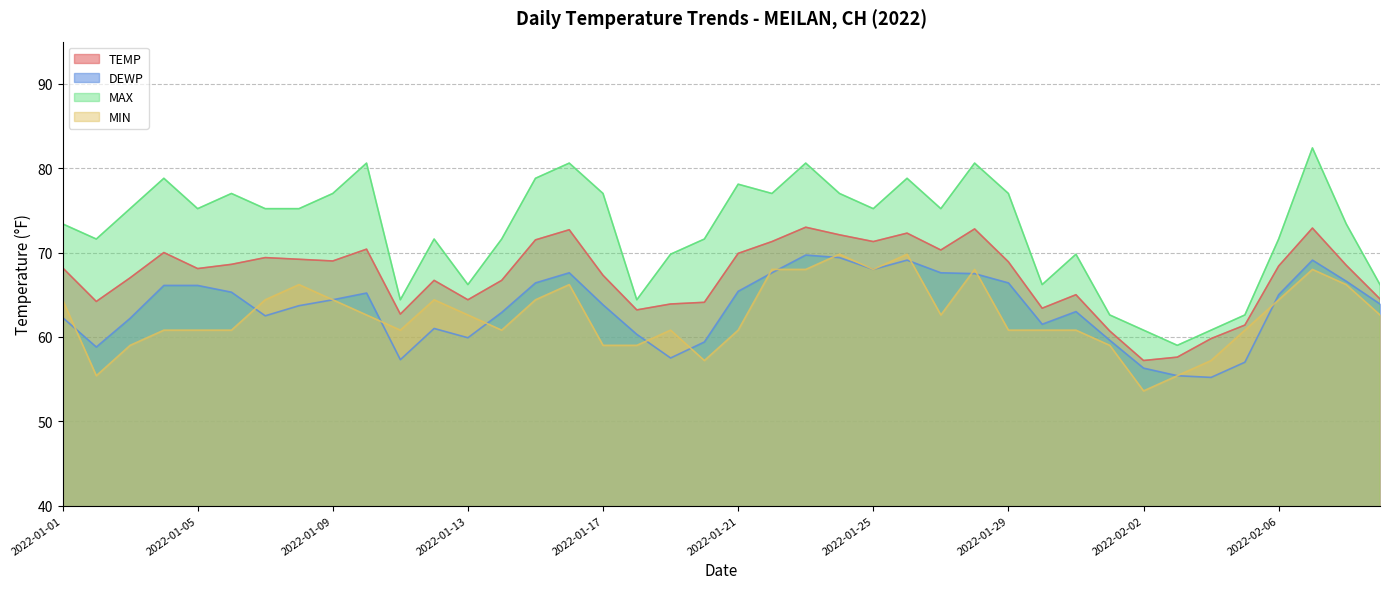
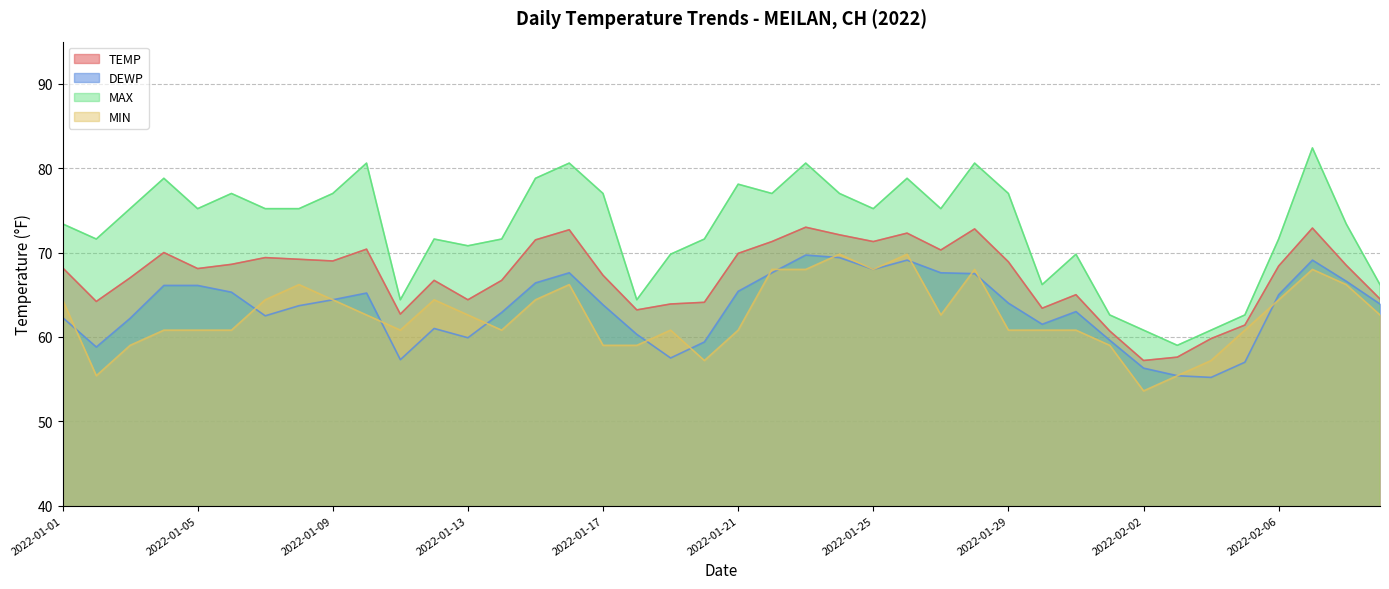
  {
    "TEMP": {
      "2022-01-01": 68,
      "2022-01-05": 68,
      "2022-01-09": 69,
      "2022-01-13": 64,
      "2022-01-17": 67,
      "2022-01-21": 70,
      "2022-01-25": 71,
      "2022-01-29": 69,
      "2022-02-02": 57,
      "2022-02-06": 68
    },
    "DEWP": {
      "2022-01-01": 62,
      "2022-01-05": 66,
      "2022-01-13": 60,
      "2022-01-17": 64,
      "2022-01-21": 65,
-     "2022-01-29": 66,
+     "2022-01-29": 64,
      "2022-02-02": 56,
      "2022-02-06": 65
    },
    "MAX": {
      "2022-01-01": 73,
      "2022-01-05": 75,
      "2022-01-09": 77,
-     "2022-01-13": 66,
+     "2022-01-13": 71,
      "2022-01-17": 77,
      "2022-01-21": 78,
      "2022-01-25": 75,
      "2022-01-29": 77,
      "2022-02-02": 61,
      "2022-02-06": 72
    },
    "MIN": {
      "2022-01-01": 64,
      "2022-01-05": 61,
      "2022-01-13": 63,
      "2022-01-17": 59,
      "2022-01-21": 61,
      "2022-01-29": 61,
      "2022-02-02": 54,
      "2022-02-06": 64
    }
  }
